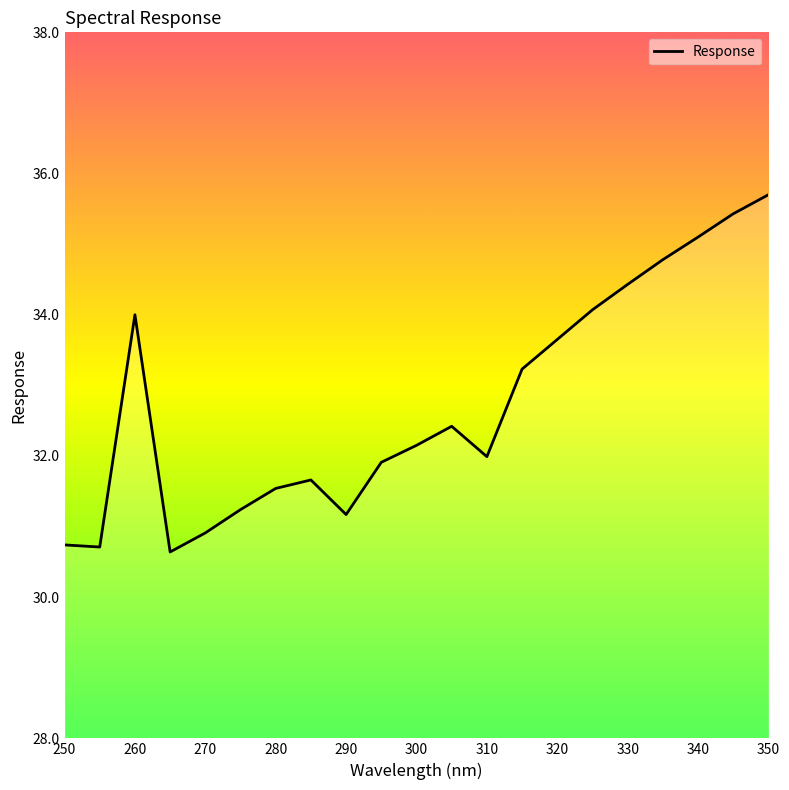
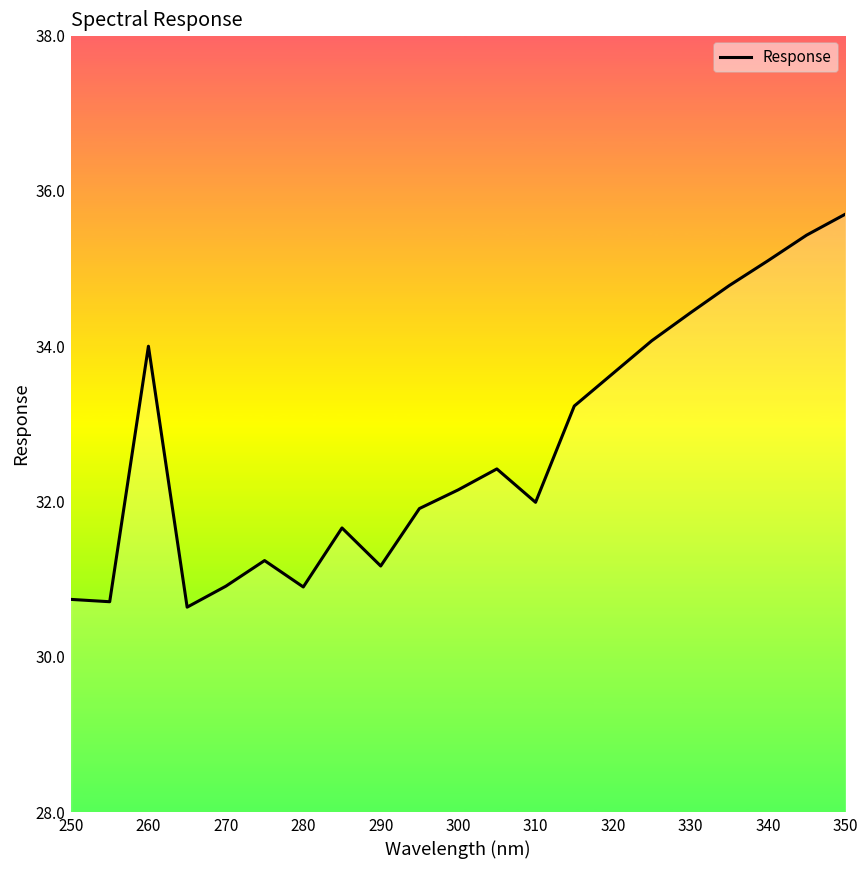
  {
    "250": 30.7,
    "260": 34.0,
    "270": 30.9,
-   "280": 31.5,
+   "280": 30.9,
    "290": 31.2,
    "300": 32.2,
    "310": 32.0,
    "320": 33.7,
    "330": 34.4,
    "340": 35.1,
    "350": 35.7
  }
